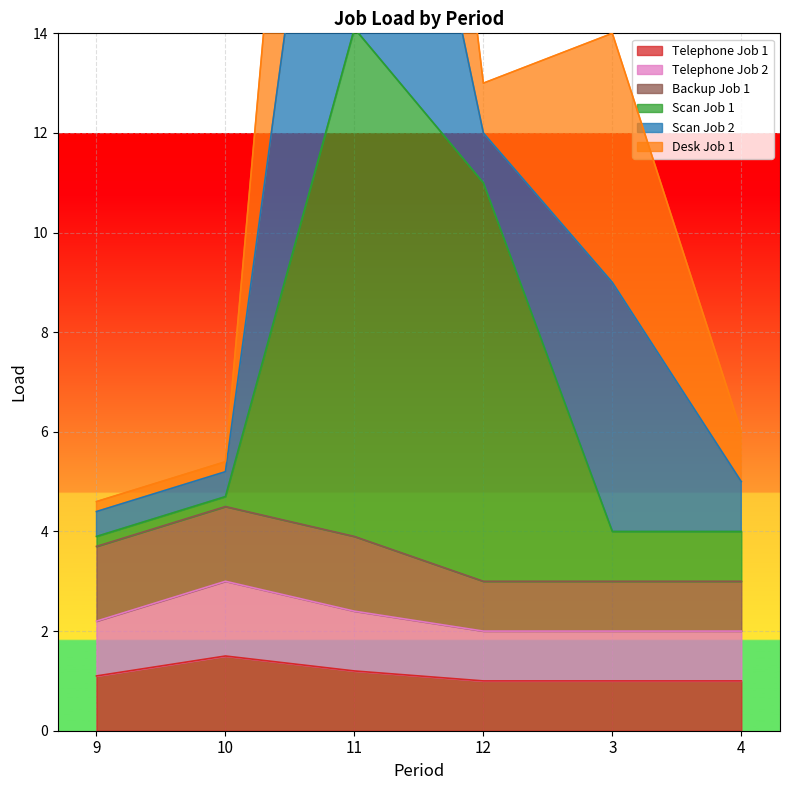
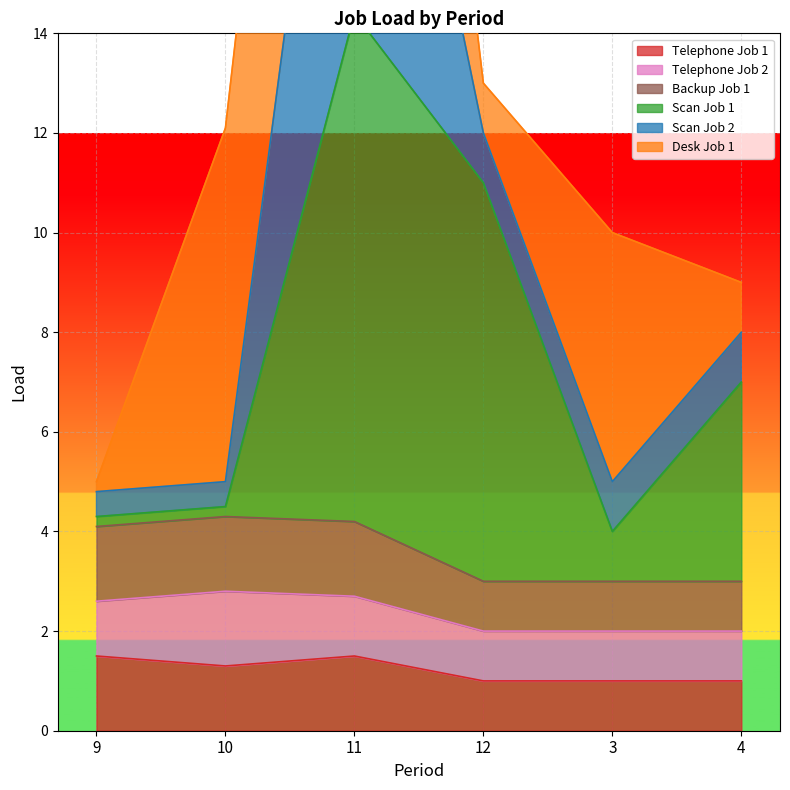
  {
    "Telephone Job 1": {
-     "9": 1.1,
-     "10": 1.5,
-     "11": 1.2,
+     "9": 1.5,
+     "10": 1.3,
+     "11": 1.5,
      "12": 1.0,
      "3": 1.0,
      "4": 1.0
    },
    "Telephone Job 2": {
      "9": 1.1,
      "10": 1.5,
      "11": 1.2,
      "12": 1.0,
      "3": 1.0,
      "4": 1.0
    },
    "Backup Job 1": {
      "9": 1.5,
      "10": 1.5,
      "11": 1.5,
      "12": 1.0,
      "3": 1.0,
      "4": 1.0
    },
    "Scan Job 1": {
      "9": 0.2,
      "10": 0.2,
      "12": 8,
      "3": 1,
-     "4": 1
+     "4": 4
    },
    "Scan Job 2": {
      "9": 0.5,
      "10": 0.5,
      "12": 1,
-     "3": 5,
+     "3": 1,
      "4": 1
    },
    "Desk Job 1": {
      "9": 0.2,
-     "10": 0.2,
+     "10": 7.1,
      "12": 1.0,
      "3": 5.0,
      "4": 1.0
    }
  }
